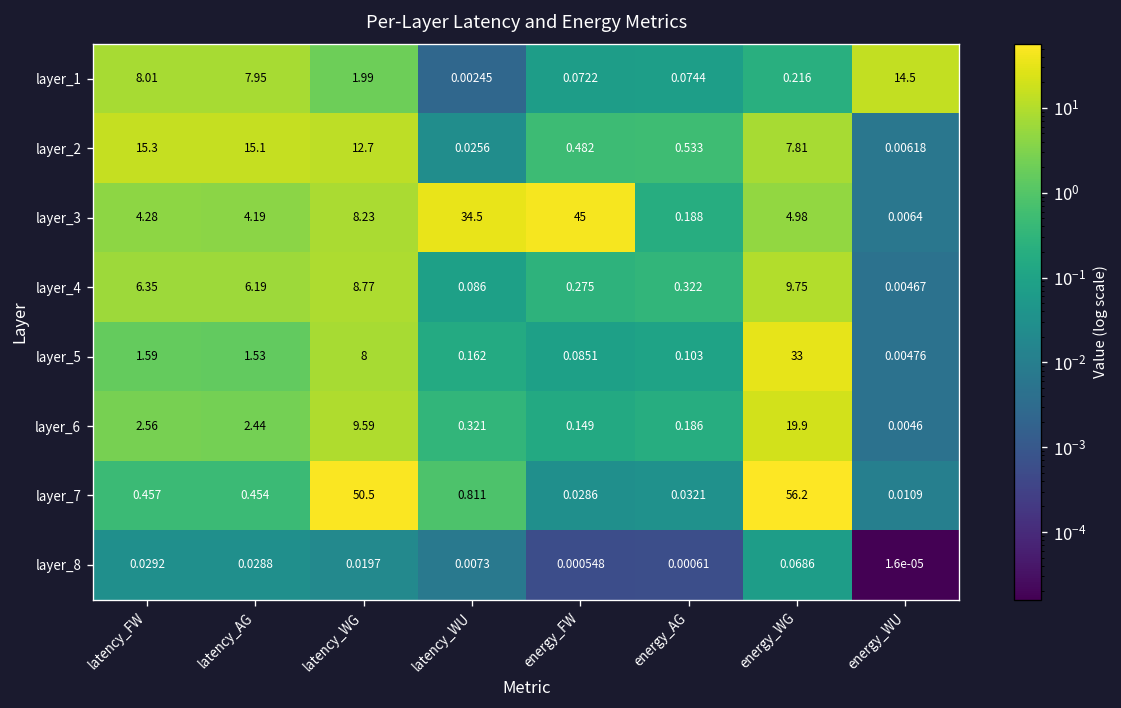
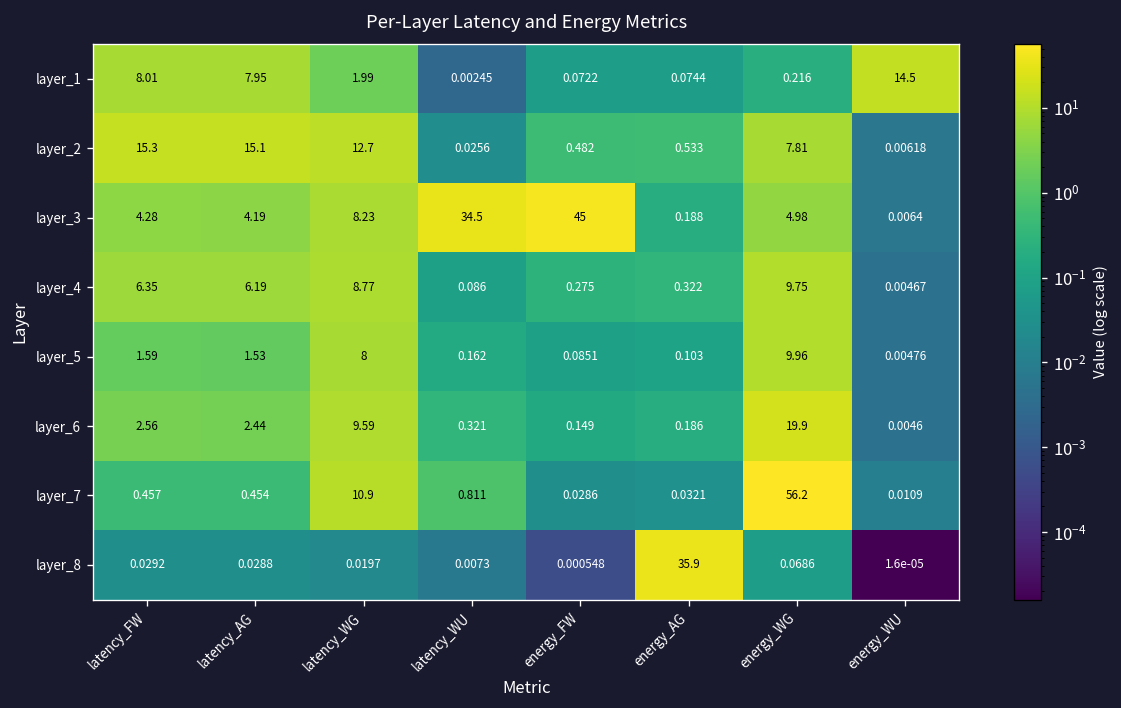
  {
    "layer_1": {
      "latency_FW": "8.01",
      "latency_AG": "7.95",
      "latency_WG": "1.99",
      "latency_WU": "0.00245",
      "energy_FW": "0.0722",
      "energy_AG": "0.0744",
      "energy_WG": "0.216",
      "energy_WU": "14.5"
    },
    "layer_2": {
      "latency_FW": "15.3",
      "latency_AG": "15.1",
      "latency_WG": "12.7",
      "latency_WU": "0.0256",
      "energy_FW": "0.482",
      "energy_AG": "0.533",
      "energy_WG": "7.81",
      "energy_WU": "0.00618"
    },
    "layer_3": {
      "latency_FW": "4.28",
      "latency_AG": "4.19",
      "latency_WG": "8.23",
      "latency_WU": "34.5",
      "energy_FW": "45",
      "energy_AG": "0.188",
      "energy_WG": "4.98",
      "energy_WU": "0.0064"
    },
    "layer_4": {
      "latency_FW": "6.35",
      "latency_AG": "6.19",
      "latency_WG": "8.77",
      "latency_WU": "0.086",
      "energy_FW": "0.275",
      "energy_AG": "0.322",
      "energy_WG": "9.75",
      "energy_WU": "0.00467"
    },
    "layer_5": {
      "latency_FW": "1.59",
      "latency_AG": "1.53",
      "latency_WG": "8",
      "latency_WU": "0.162",
      "energy_FW": "0.0851",
      "energy_AG": "0.103",
-     "energy_WG": "33",
+     "energy_WG": "9.96",
      "energy_WU": "0.00476"
    },
    "layer_6": {
      "latency_FW": "2.56",
      "latency_AG": "2.44",
      "latency_WG": "9.59",
      "latency_WU": "0.321",
      "energy_FW": "0.149",
      "energy_AG": "0.186",
      "energy_WG": "19.9",
      "energy_WU": "0.0046"
    },
    "layer_7": {
      "latency_FW": "0.457",
      "latency_AG": "0.454",
-     "latency_WG": "50.5",
+     "latency_WG": "10.9",
      "latency_WU": "0.811",
      "energy_FW": "0.0286",
      "energy_AG": "0.0321",
      "energy_WG": "56.2",
      "energy_WU": "0.0109"
    },
    "layer_8": {
      "latency_FW": "0.0292",
      "latency_AG": "0.0288",
      "latency_WG": "0.0197",
      "latency_WU": "0.0073",
      "energy_FW": "0.000548",
-     "energy_AG": "0.00061",
+     "energy_AG": "35.9",
      "energy_WG": "0.0686",
      "energy_WU": "1.6e-05"
    }
  }
